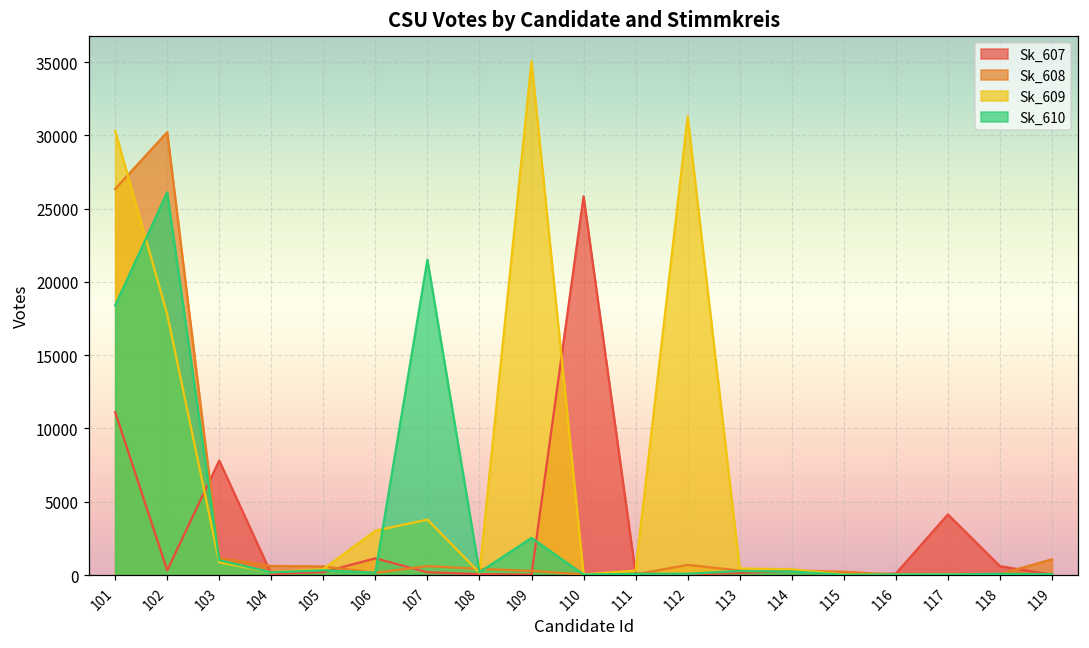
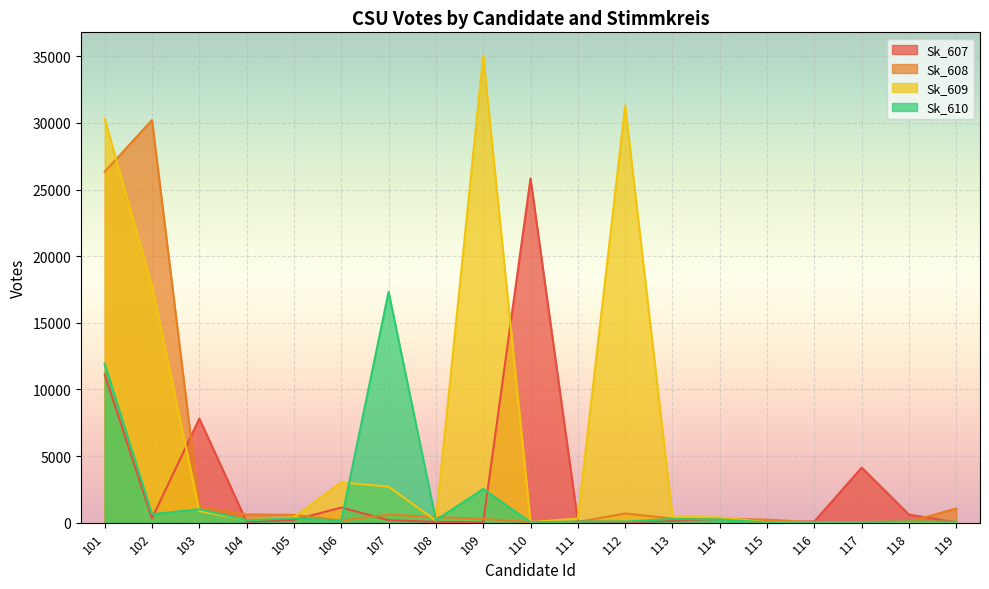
  {
    "Sk_609": {
      "101": 30300,
      "102": 17800,
      "106": 3000,
-     "107": 3800,
+     "107": 2700,
      "109": 35000,
      "111": 300,
      "112": 31300
    },
    "Sk_610": {
-     "101": 18400,
-     "102": 26100,
-     "107": 21500,
+     "101": 11900,
+     "102": 600,
+     "107": 17300,
      "109": 2500
    }
  }
